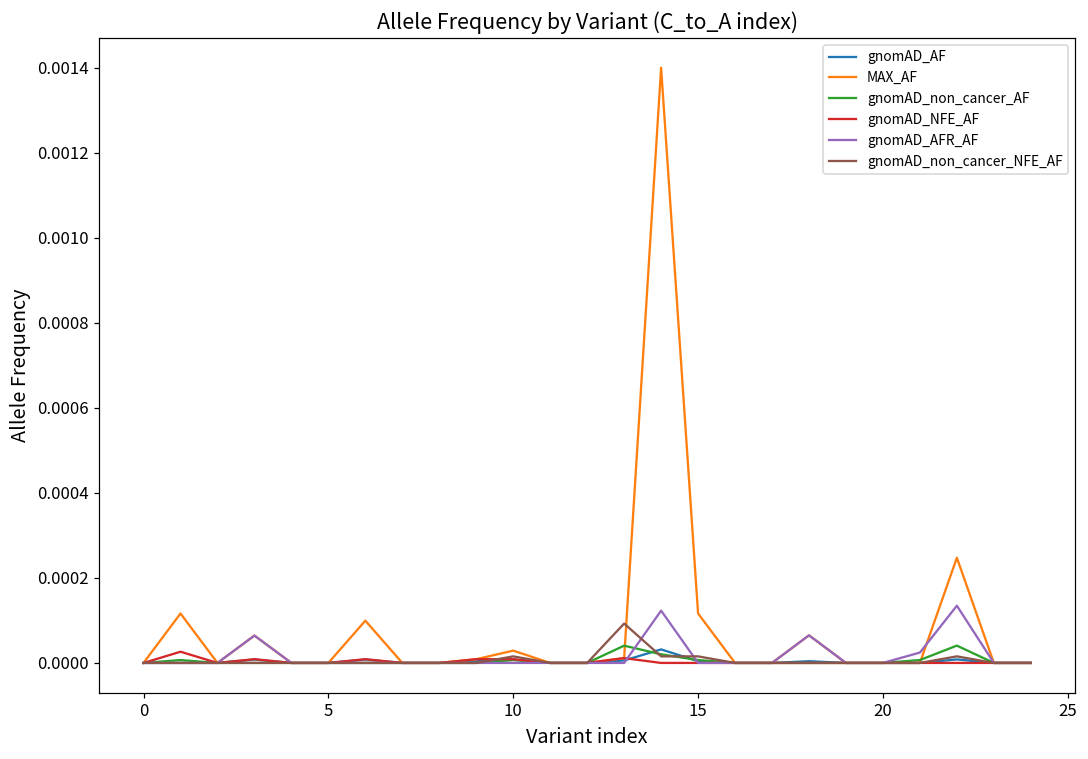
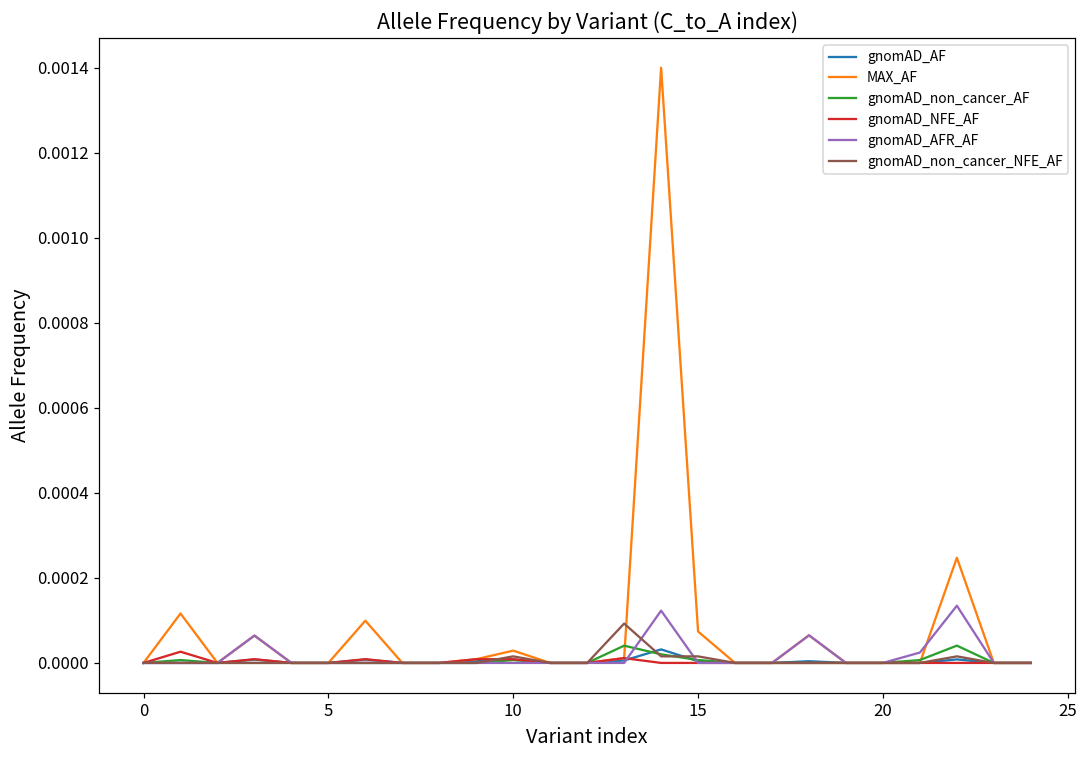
  {
    "MAX_AF": {
      "10": 0.00003,
-     "15": 0.00012
+     "15": 0.00007
    },
    "gnomAD_AFR_AF": {
      "10": 0.00000
    },
    "gnomAD_non_cancer_NFE_AF": {
      "10": 0.00002,
      "15": 0.00002
    }
  }
